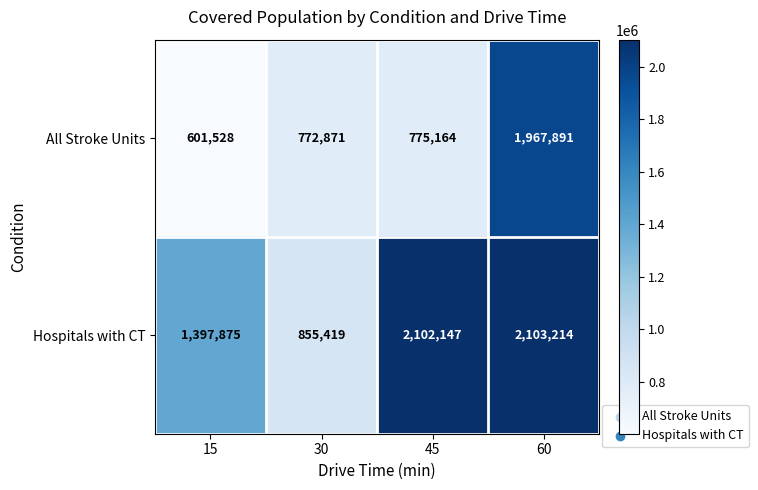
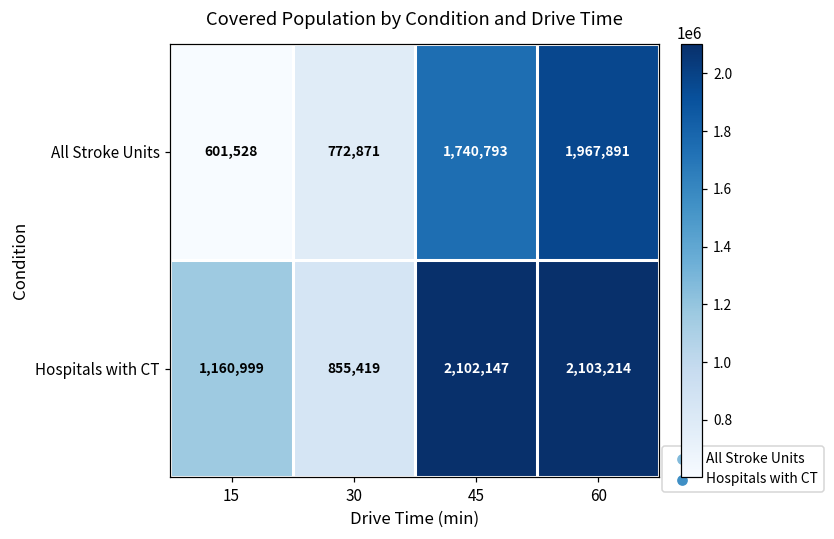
  {
    "All Stroke Units": {
      "15": "601,528",
      "30": "772,871",
-     "45": "775,164",
+     "45": "1,740,793",
      "60": "1,967,891"
    },
    "Hospitals with CT": {
-     "15": "1,397,875",
+     "15": "1,160,999",
      "30": "855,419",
      "45": "2,102,147",
      "60": "2,103,214"
    }
  }
